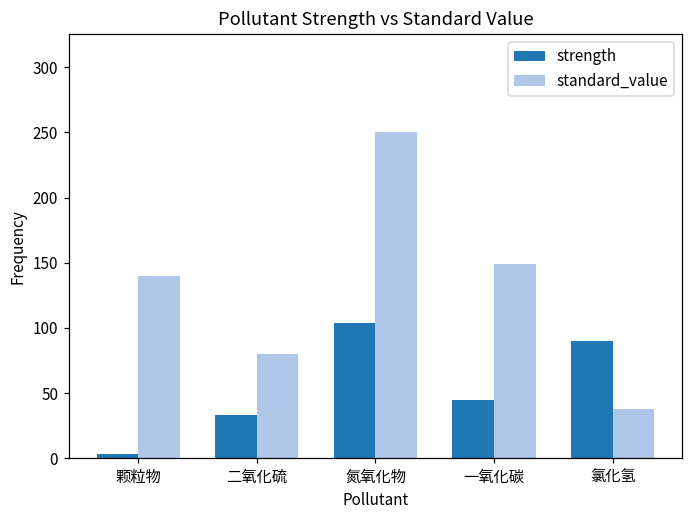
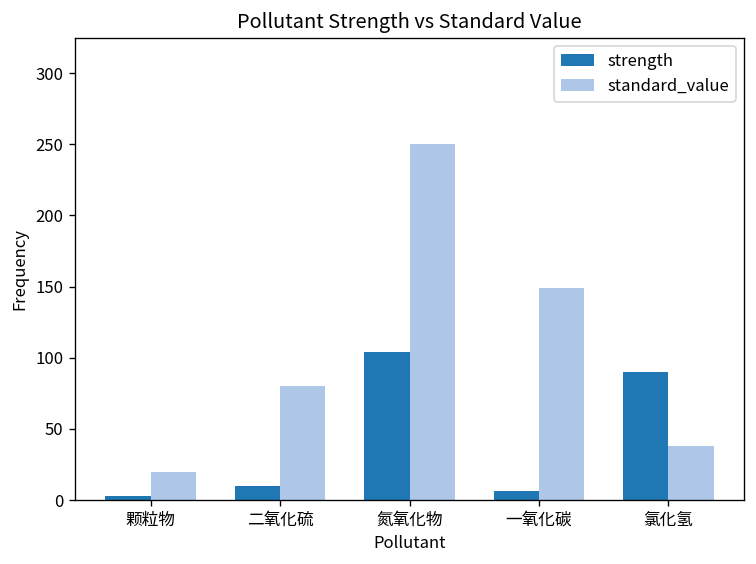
  {
    "strength": {
      "颗粒物": 3,
-     "二氧化硫": 33,
+     "二氧化硫": 10,
      "氮氧化物": 104,
-     "一氧化碳": 45,
+     "一氧化碳": 7,
      "氯化氢": 90
    },
    "standard_value": {
-     "颗粒物": 140,
+     "颗粒物": 20,
      "二氧化硫": 80,
      "氮氧化物": 250,
      "一氧化碳": 149,
      "氯化氢": 38
    }
  }
